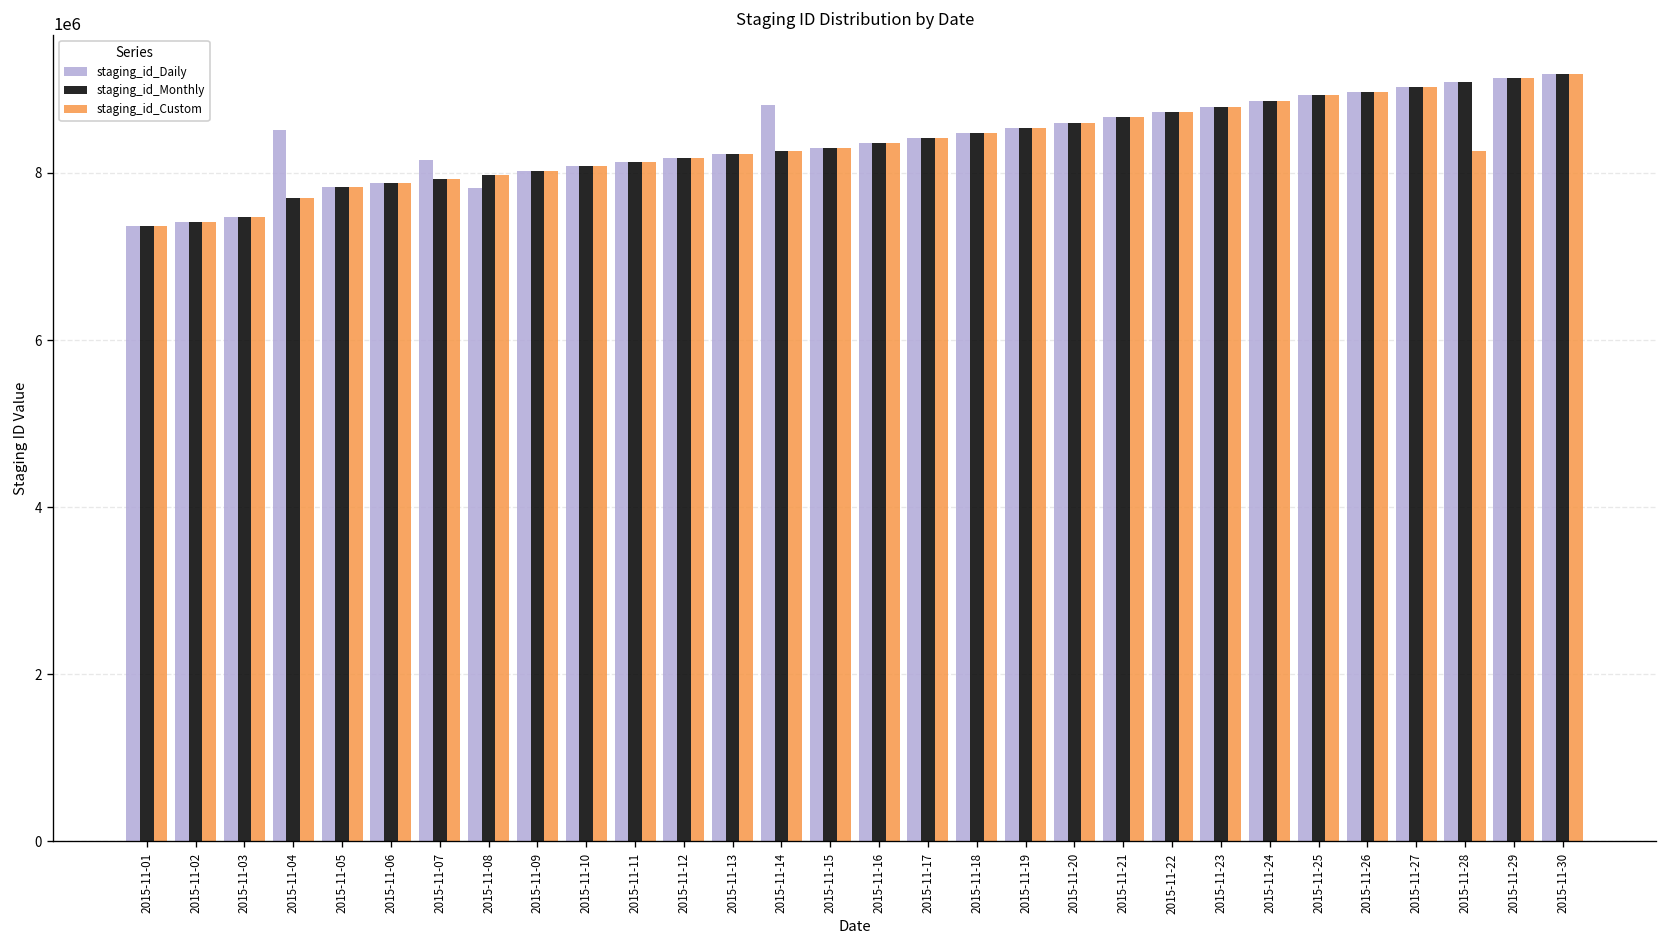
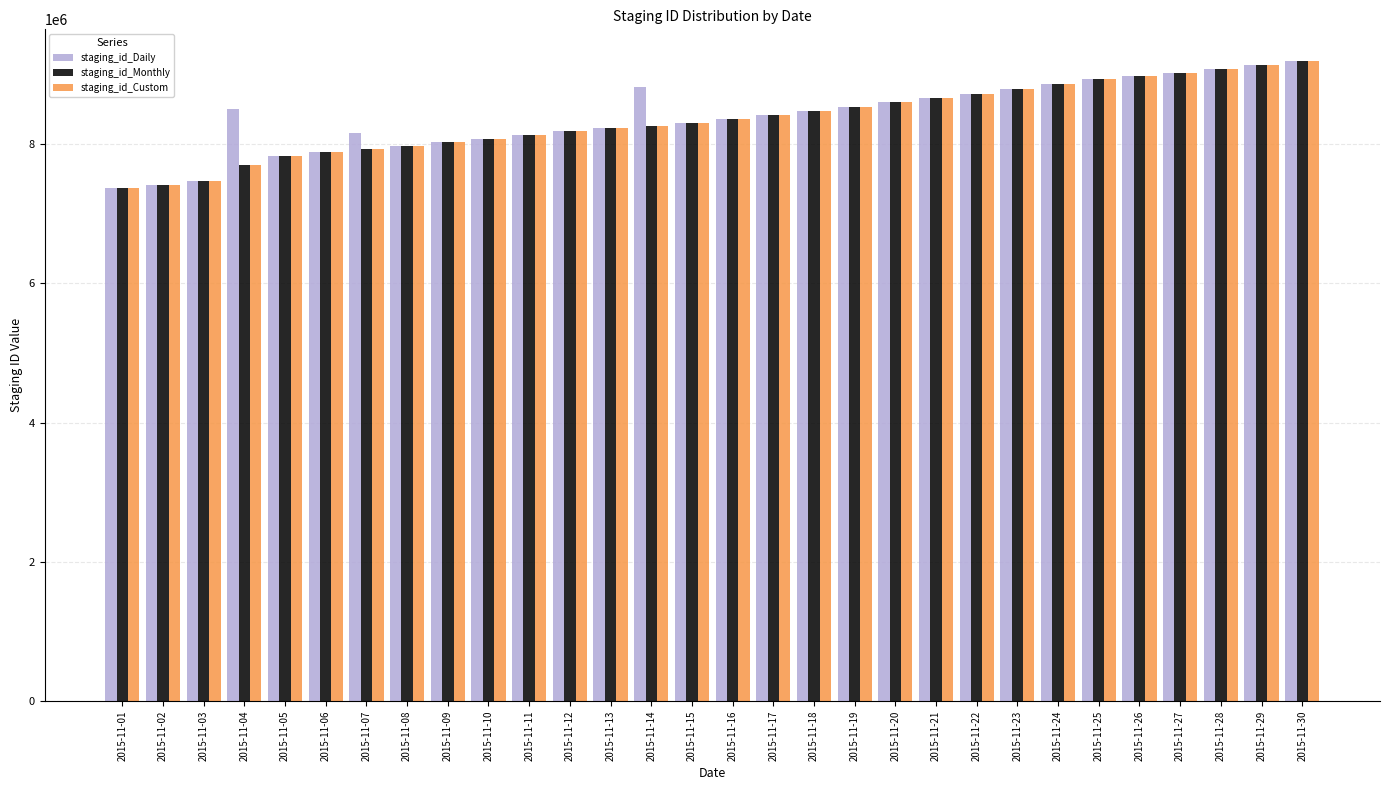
  {
    "staging_id_Daily": {
      "2015-11-01": 7400000,
      "2015-11-02": 7400000,
      "2015-11-03": 7500000,
      "2015-11-04": 8500000,
      "2015-11-05": 7800000,
      "2015-11-06": 7900000,
      "2015-11-07": 8200000,
-     "2015-11-08": 7800000,
+     "2015-11-08": 8000000,
      "2015-11-09": 8000000,
      "2015-11-10": 8100000,
      "2015-11-11": 8100000,
      "2015-11-12": 8200000,
      "2015-11-13": 8200000,
      "2015-11-14": 8800000,
      "2015-11-15": 8300000,
      "2015-11-16": 8400000,
      "2015-11-17": 8400000,
      "2015-11-18": 8500000,
      "2015-11-19": 8500000,
      "2015-11-20": 8600000,
      "2015-11-21": 8700000,
      "2015-11-22": 8700000,
      "2015-11-23": 8800000,
      "2015-11-24": 8900000,
      "2015-11-25": 8900000,
      "2015-11-26": 9000000,
      "2015-11-27": 9000000,
      "2015-11-28": 9100000,
      "2015-11-29": 9100000,
      "2015-11-30": 9200000
    },
    "staging_id_Monthly": {
      "2015-11-01": 7400000,
      "2015-11-02": 7400000,
      "2015-11-03": 7500000,
      "2015-11-04": 7700000,
      "2015-11-05": 7800000,
      "2015-11-06": 7900000,
      "2015-11-07": 7900000,
      "2015-11-08": 8000000,
      "2015-11-09": 8000000,
      "2015-11-10": 8100000,
      "2015-11-11": 8100000,
      "2015-11-12": 8200000,
      "2015-11-13": 8200000,
      "2015-11-14": 8300000,
      "2015-11-15": 8300000,
      "2015-11-16": 8400000,
      "2015-11-17": 8400000,
      "2015-11-18": 8500000,
      "2015-11-19": 8500000,
      "2015-11-20": 8600000,
      "2015-11-21": 8700000,
      "2015-11-22": 8700000,
      "2015-11-23": 8800000,
      "2015-11-24": 8900000,
      "2015-11-25": 8900000,
      "2015-11-26": 9000000,
      "2015-11-27": 9000000,
      "2015-11-28": 9100000,
      "2015-11-29": 9100000,
      "2015-11-30": 9200000
    },
    "staging_id_Custom": {
      "2015-11-01": 7400000,
      "2015-11-02": 7400000,
      "2015-11-03": 7500000,
      "2015-11-04": 7700000,
      "2015-11-05": 7800000,
      "2015-11-06": 7900000,
      "2015-11-07": 7900000,
      "2015-11-08": 8000000,
      "2015-11-09": 8000000,
      "2015-11-10": 8100000,
      "2015-11-11": 8100000,
      "2015-11-12": 8200000,
      "2015-11-13": 8200000,
      "2015-11-14": 8300000,
      "2015-11-15": 8300000,
      "2015-11-16": 8400000,
      "2015-11-17": 8400000,
      "2015-11-18": 8500000,
      "2015-11-19": 8500000,
      "2015-11-20": 8600000,
      "2015-11-21": 8700000,
      "2015-11-22": 8700000,
      "2015-11-23": 8800000,
      "2015-11-24": 8900000,
      "2015-11-25": 8900000,
      "2015-11-26": 9000000,
      "2015-11-27": 9000000,
-     "2015-11-28": 8300000,
+     "2015-11-28": 9100000,
      "2015-11-29": 9100000,
      "2015-11-30": 9200000
    }
  }
